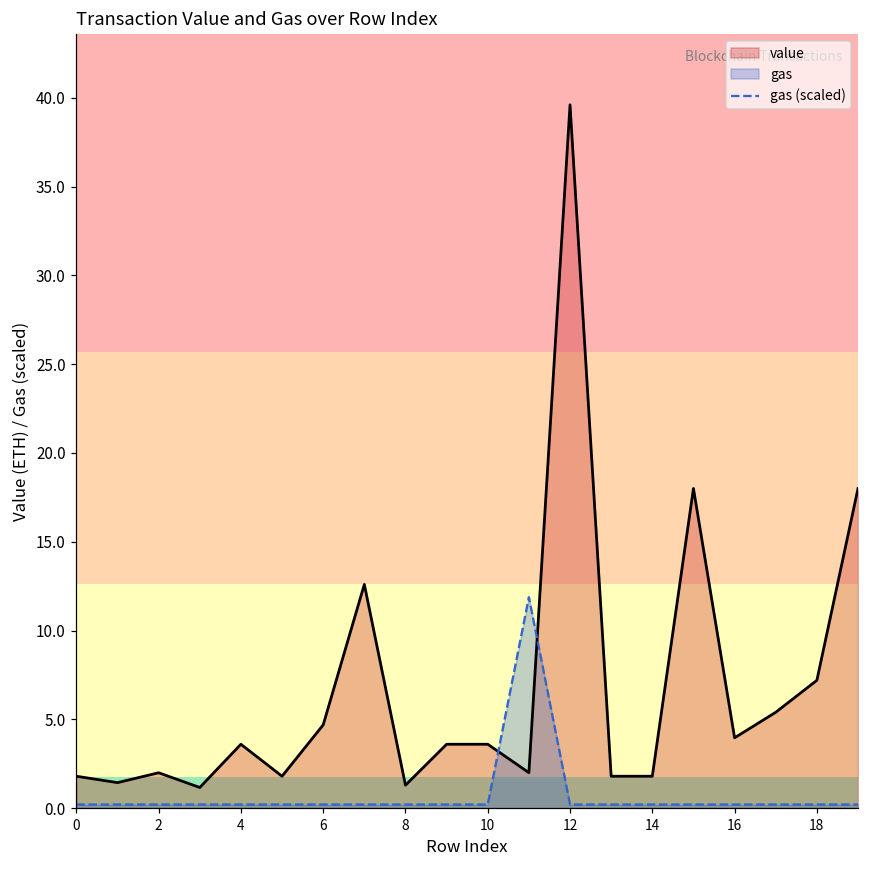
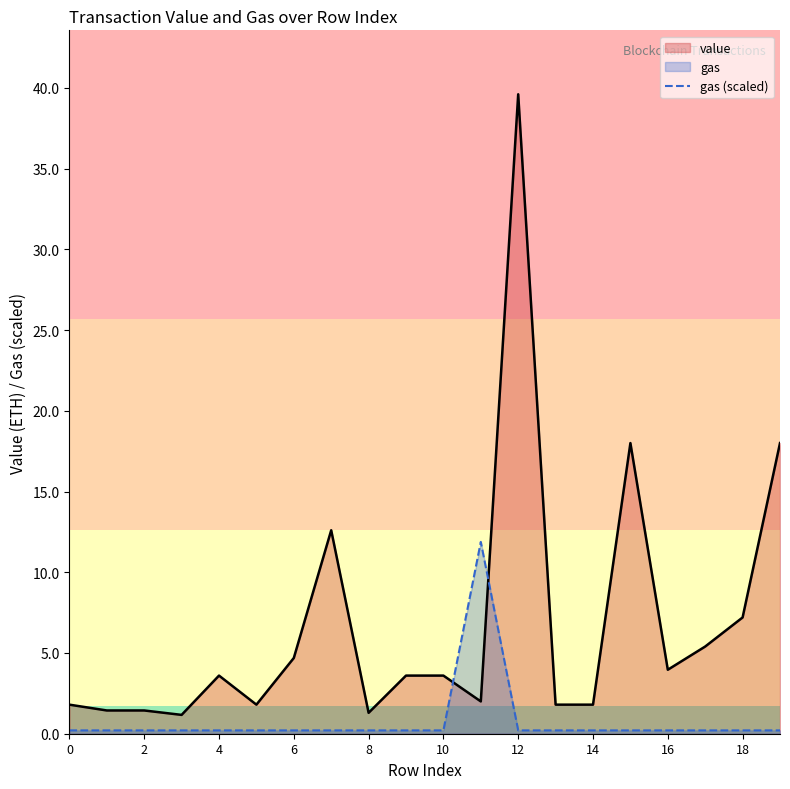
  {
    "value": {
      "0": 1.8,
-     "2": 2.0,
+     "2": 1.4,
      "4": 3.6,
      "6": 4.7,
      "8": 1.3,
      "10": 3.6,
      "12": 39.6,
      "14": 1.8,
      "16": 4.0,
      "18": 7.2
    },
    "gas": {
      "0": 0.2,
      "2": 0.2,
      "4": 0.2,
      "6": 0.2,
      "8": 0.2,
      "10": 0.2,
      "12": 0.2,
      "14": 0.2,
      "16": 0.2,
      "18": 0.2
    }
  }
